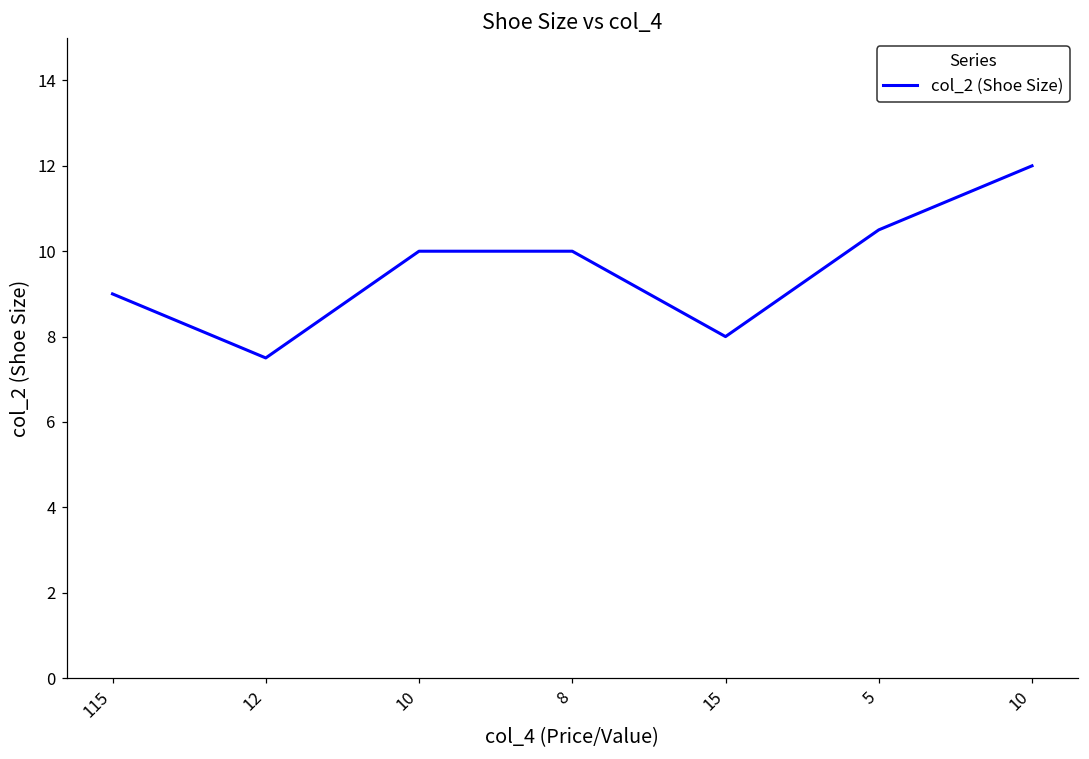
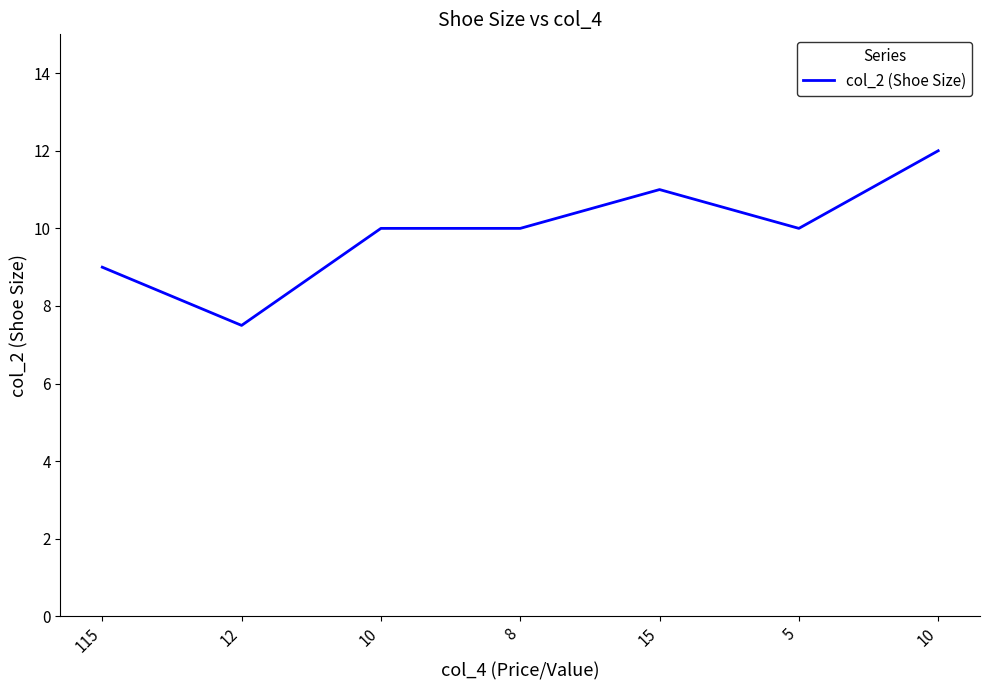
  {
    "115": 9.0,
    "12": 7.5,
    "8": 10.0,
-   "15": 8,
-   "5": 10.5
+   "15": 11,
+   "5": 10.0
  }
